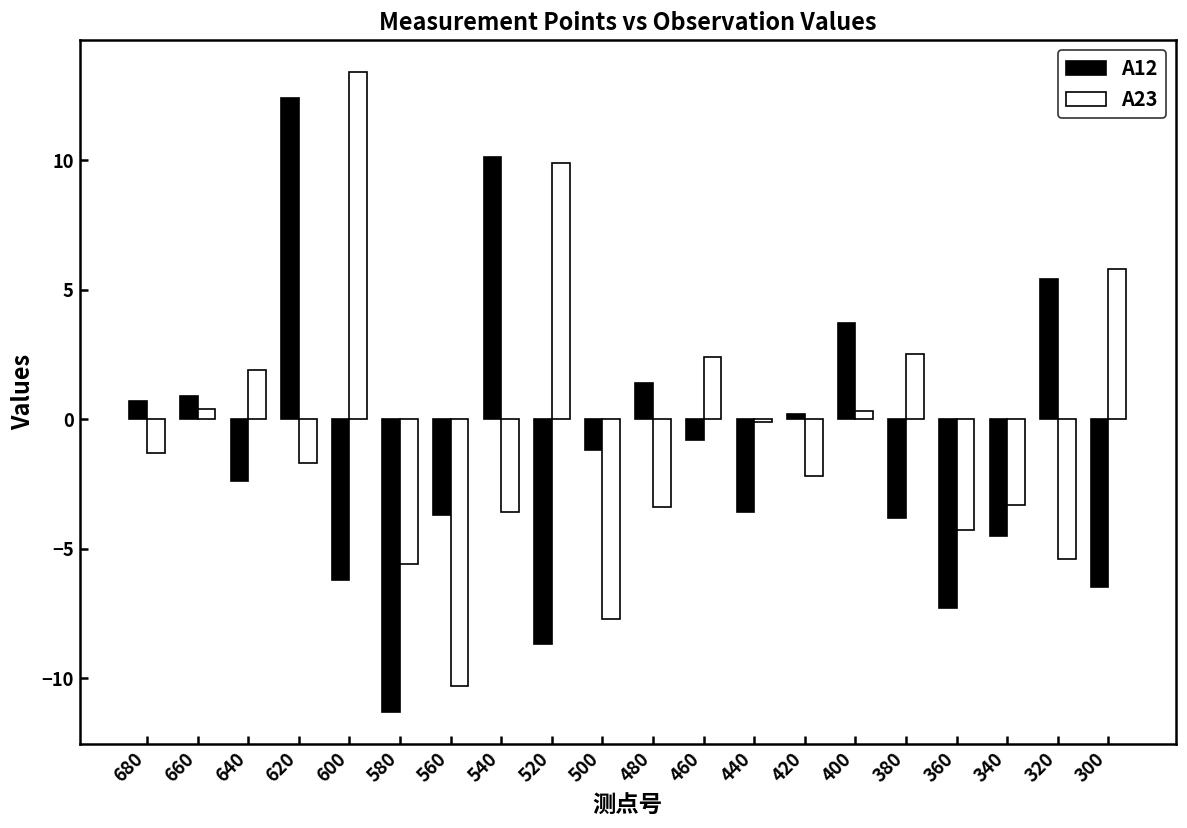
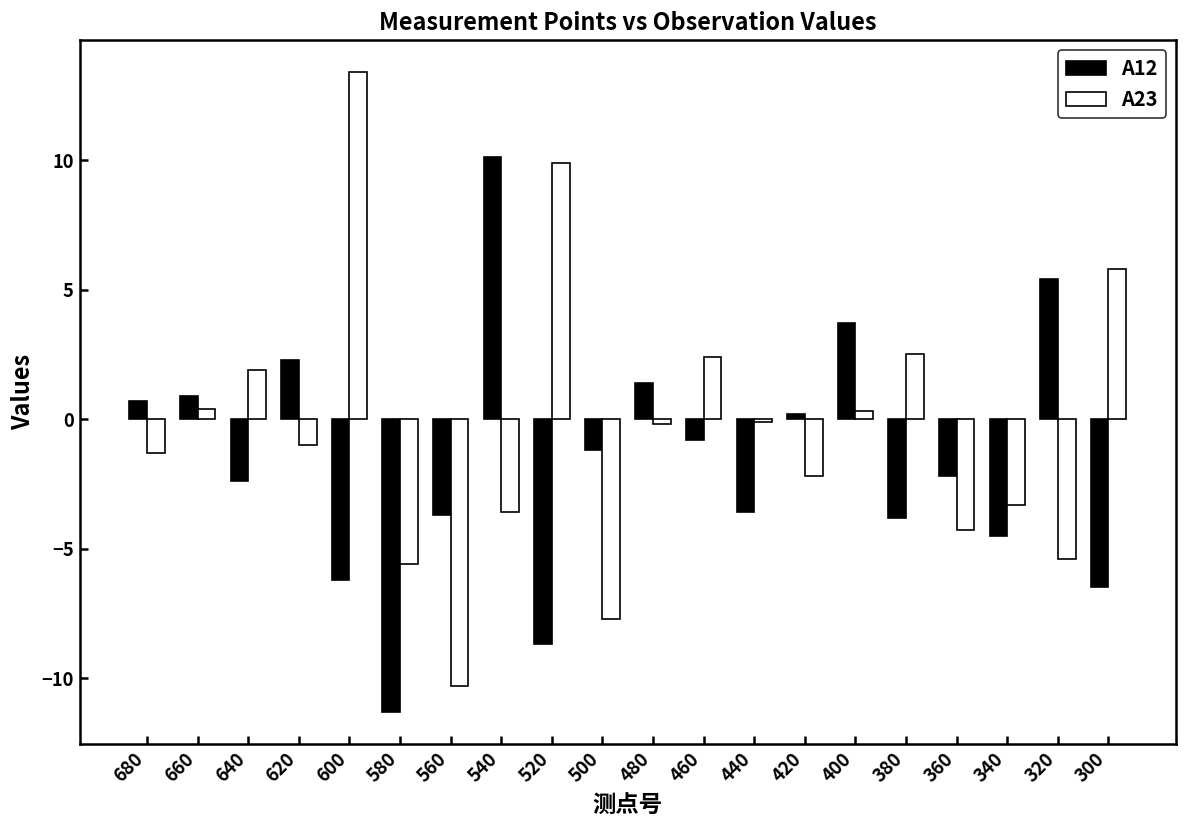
  {
    "A12": {
      "680": 0.7,
      "660": 0.9,
      "640": -2.4,
-     "620": 12.4,
+     "620": 2.3,
      "600": -6.2,
      "580": -11.3,
      "560": -3.7,
      "540": 10.1,
      "520": -8.7,
      "500": -1.2,
      "480": 1.4,
      "460": -0.8,
      "440": -3.6,
      "420": 0.2,
      "400": 3.7,
      "380": -3.8,
-     "360": -7.3,
+     "360": -2.2,
      "340": -4.5,
      "320": 5.4,
      "300": -6.5
    },
    "A23": {
      "680": -1.3,
      "660": 0.4,
      "640": 1.9,
-     "620": -1.7,
+     "620": -1.0,
      "600": 13.4,
      "580": -5.6,
      "560": -10.3,
      "540": -3.6,
      "520": 9.9,
      "500": -7.7,
-     "480": -3.4,
+     "480": -0.2,
      "460": 2.4,
      "420": -2.2,
      "400": 0.3,
      "380": 2.5,
      "360": -4.3,
      "340": -3.3,
      "320": -5.4,
      "300": 5.8
    }
  }
